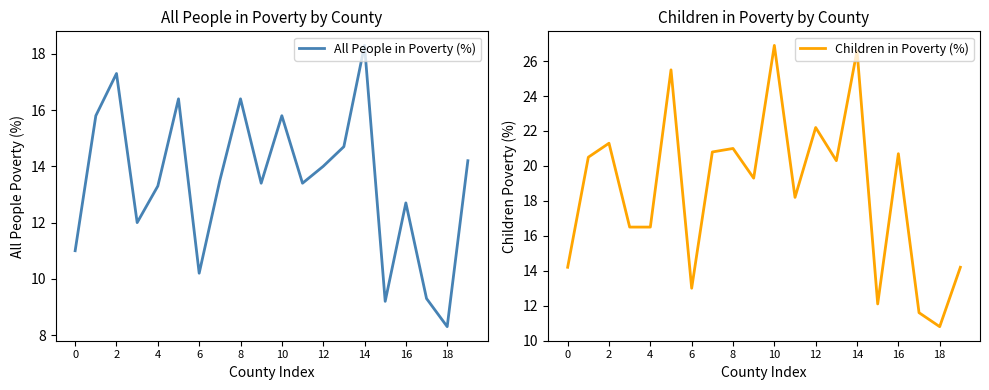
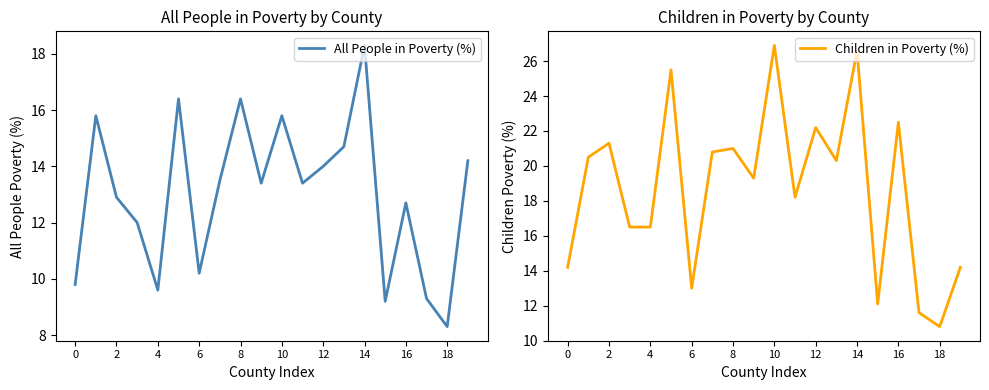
  {
    "All People in Poverty by County": {
-     "0": 11.0,
-     "2": 17.3,
-     "4": 13.3,
+     "0": 9.8,
+     "2": 12.9,
+     "4": 9.6,
      "6": 10.2,
      "8": 16.4,
      "10": 15.8,
      "12": 14.0,
      "16": 12.7,
      "18": 8.3
    },
    "Children in Poverty by County": {
      "0": 14.2,
      "2": 21.3,
      "4": 16.5,
      "6": 13.0,
      "8": 21.0,
      "10": 26.9,
      "12": 22.2,
-     "16": 20.7,
+     "16": 22.5,
      "18": 10.8
    }
  }
